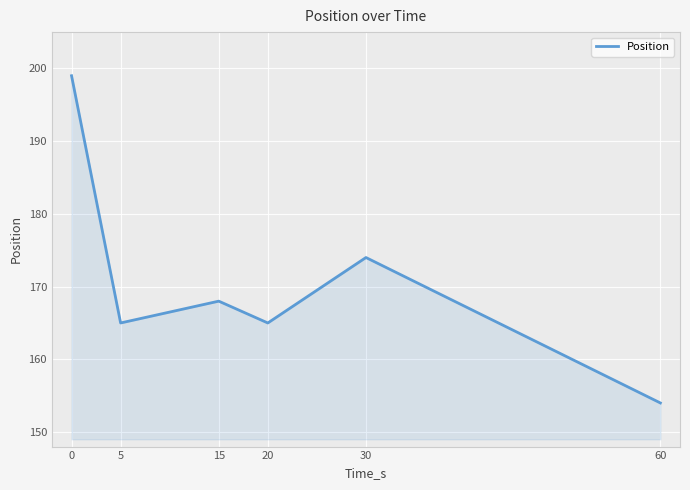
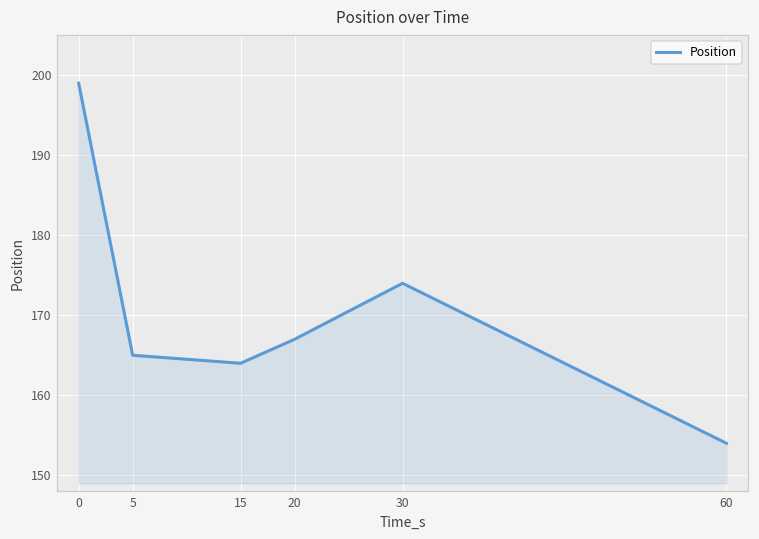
  {
    "0": 199,
    "5": 165,
-   "15": 168,
-   "20": 165,
+   "15": 164,
+   "20": 167,
    "30": 174,
    "60": 154
  }
